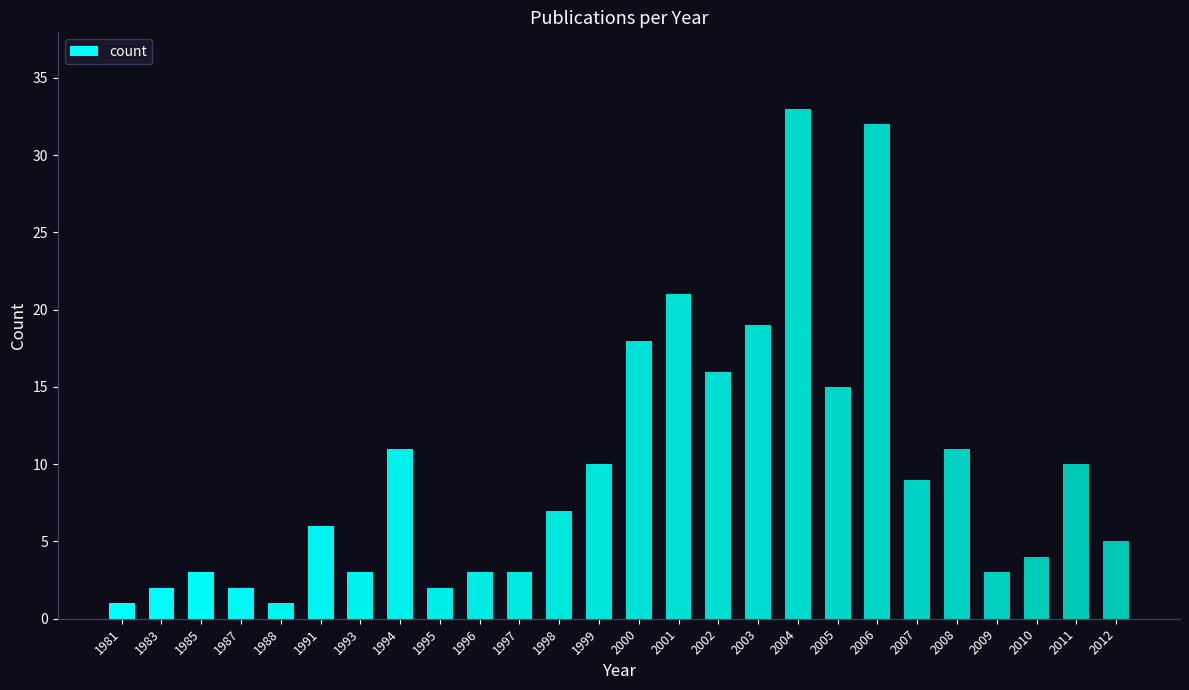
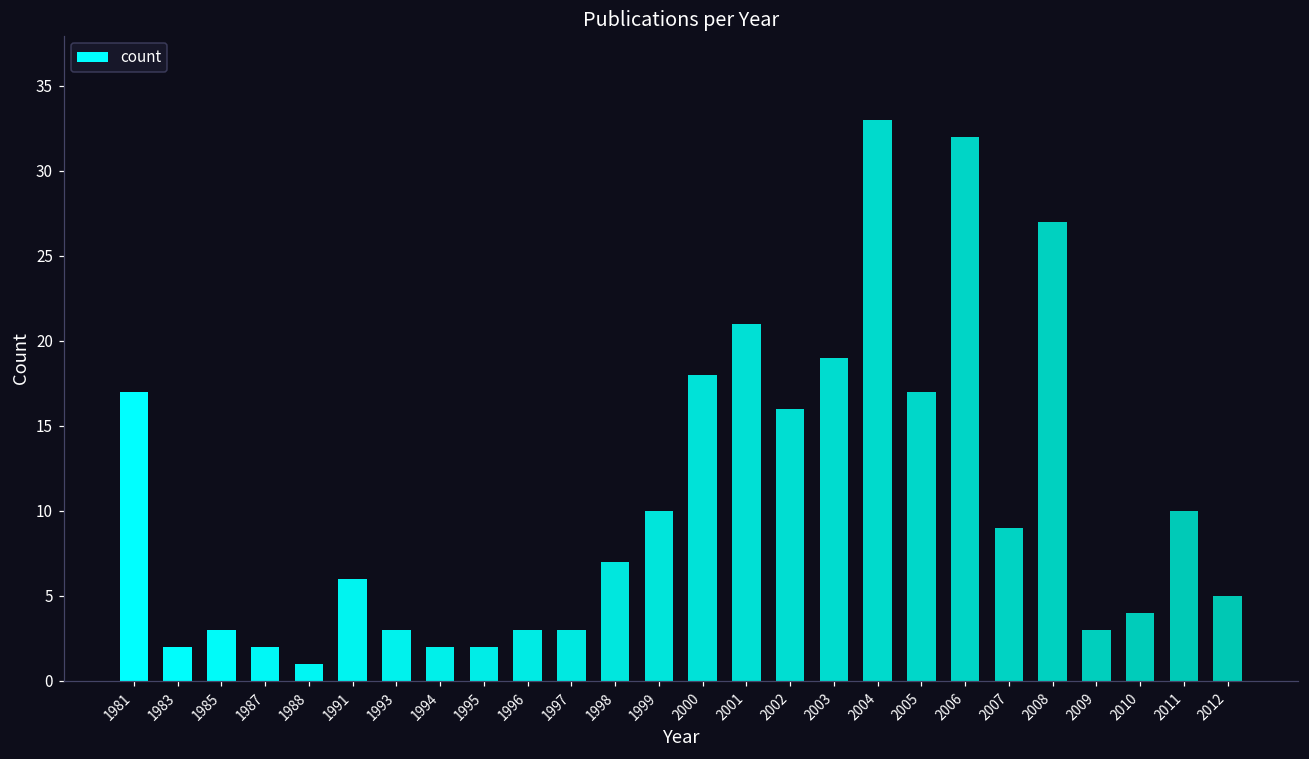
  {
-   "1981": 1,
+   "1981": 17,
    "1983": 2,
    "1985": 3,
    "1987": 2,
    "1988": 1,
    "1991": 6,
    "1993": 3,
-   "1994": 11,
+   "1994": 2,
    "1995": 2,
    "1996": 3,
    "1997": 3,
    "1998": 7,
    "1999": 10,
    "2000": 18,
    "2001": 21,
    "2002": 16,
    "2003": 19,
    "2004": 33,
-   "2005": 15,
+   "2005": 17,
    "2006": 32,
    "2007": 9,
-   "2008": 11,
+   "2008": 27,
    "2009": 3,
    "2010": 4,
    "2011": 10,
    "2012": 5
  }
